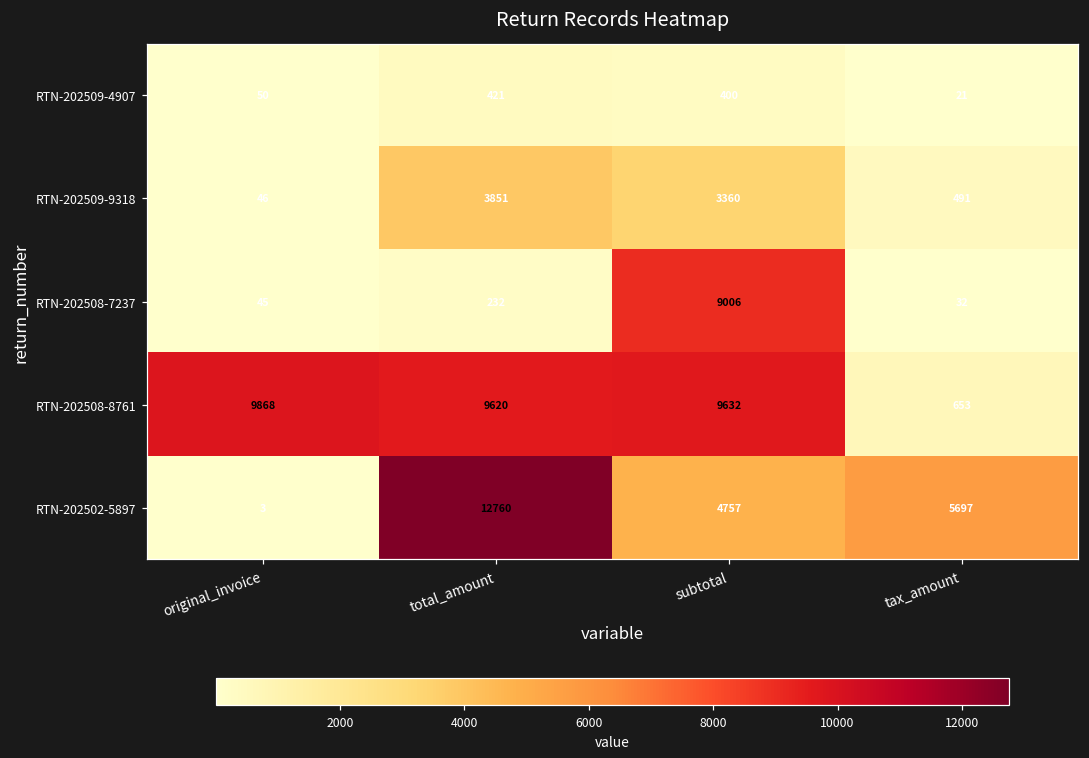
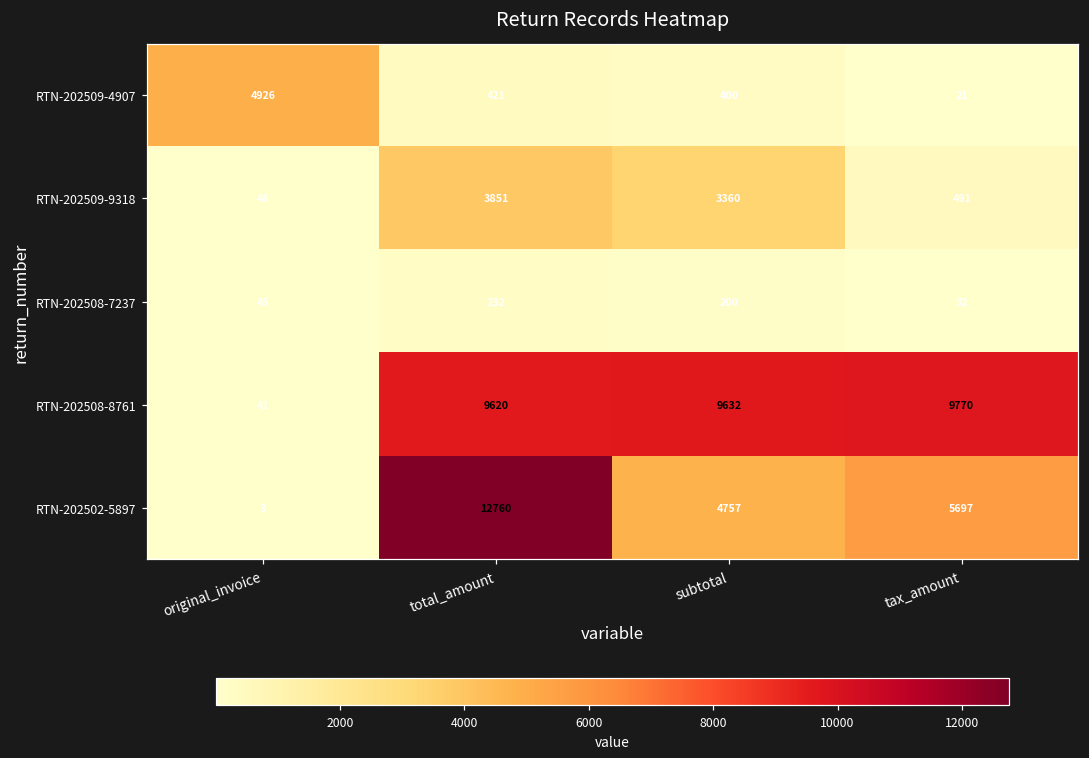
  {
    "RTN-202509-4907": {
-     "original_invoice": 50,
+     "original_invoice": 4926,
      "total_amount": 421,
      "subtotal": 400,
      "tax_amount": 21
    },
    "RTN-202509-9318": {
      "original_invoice": 46,
      "total_amount": 3851,
      "subtotal": 3360,
      "tax_amount": 491
    },
    "RTN-202508-7237": {
      "original_invoice": 45,
      "total_amount": 232,
-     "subtotal": 9006,
+     "subtotal": 200,
      "tax_amount": 32
    },
    "RTN-202508-8761": {
-     "original_invoice": 9868,
+     "original_invoice": 41,
      "total_amount": 9620,
      "subtotal": 9632,
-     "tax_amount": 653
+     "tax_amount": 9770
    },
    "RTN-202502-5897": {
      "original_invoice": 3,
      "total_amount": 12760,
      "subtotal": 4757,
      "tax_amount": 5697
    }
  }
